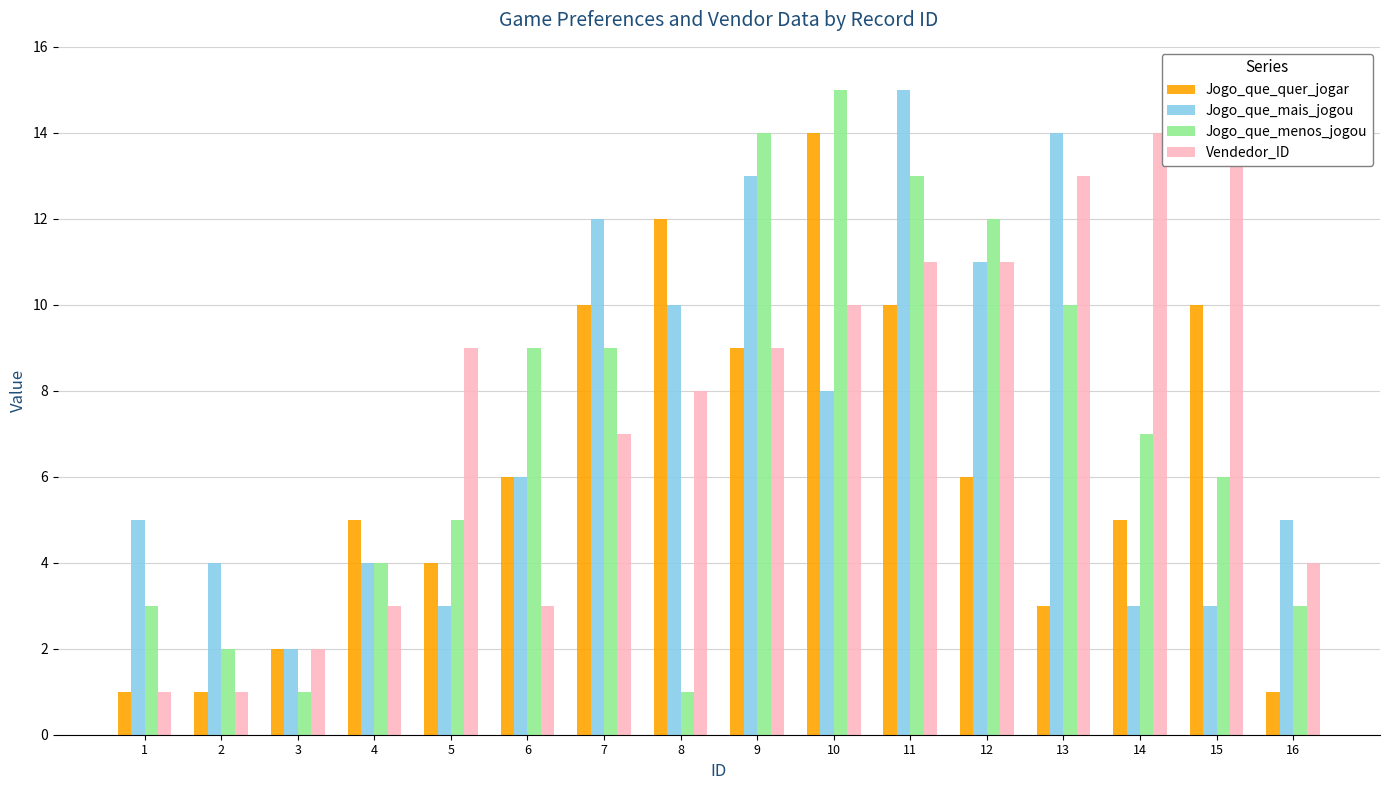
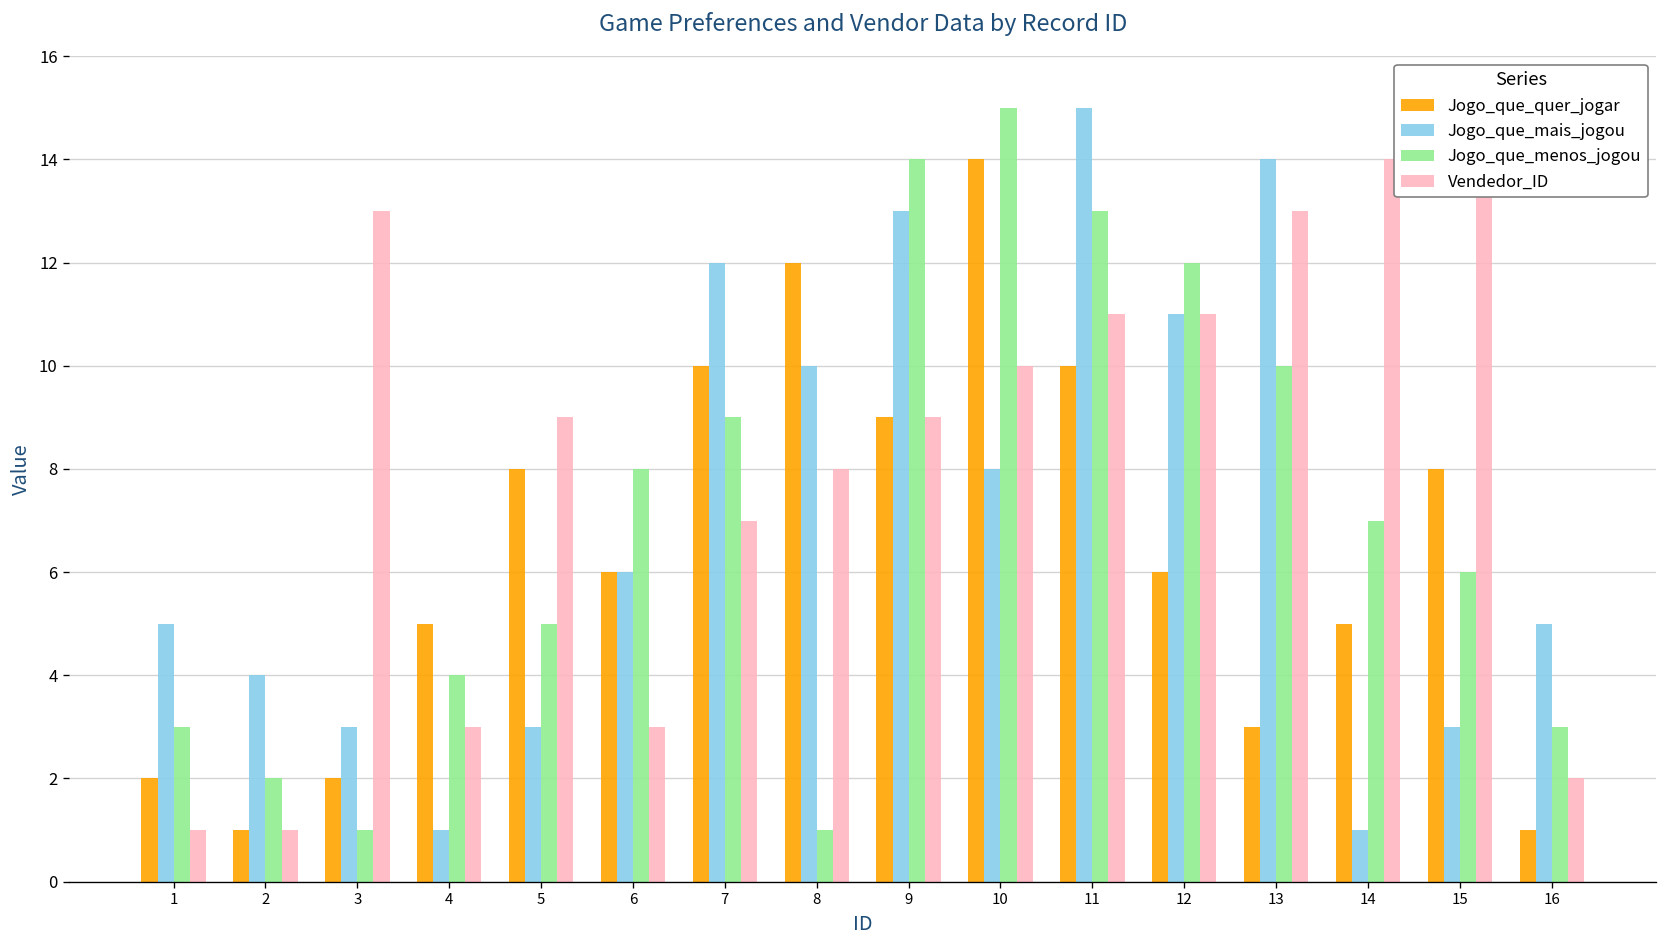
  {
    "Jogo_que_quer_jogar": {
-     "1": 1,
+     "1": 2,
      "2": 1,
      "3": 2,
      "4": 5,
-     "5": 4,
+     "5": 8,
      "6": 6,
      "7": 10,
      "8": 12,
      "9": 9,
      "10": 14,
      "11": 10,
      "12": 6,
      "13": 3,
      "14": 5,
-     "15": 10,
+     "15": 8,
      "16": 1
    },
    "Jogo_que_mais_jogou": {
      "1": 5,
      "2": 4,
-     "3": 2,
-     "4": 4,
+     "3": 3,
+     "4": 1,
      "5": 3,
      "6": 6,
      "7": 12,
      "8": 10,
      "9": 13,
      "10": 8,
      "11": 15,
      "12": 11,
      "13": 14,
-     "14": 3,
+     "14": 1,
      "15": 3,
      "16": 5
    },
    "Jogo_que_menos_jogou": {
      "1": 3,
      "2": 2,
      "3": 1,
      "4": 4,
      "5": 5,
-     "6": 9,
+     "6": 8,
      "7": 9,
      "8": 1,
      "9": 14,
      "10": 15,
      "11": 13,
      "12": 12,
      "13": 10,
      "14": 7,
      "15": 6,
      "16": 3
    },
    "Vendedor_ID": {
      "1": 1,
      "2": 1,
-     "3": 2,
+     "3": 13,
      "4": 3,
      "5": 9,
      "6": 3,
      "7": 7,
      "8": 8,
      "9": 9,
      "10": 10,
      "11": 11,
      "12": 11,
      "13": 13,
      "14": 14,
-     "16": 4
+     "16": 2
    }
  }
